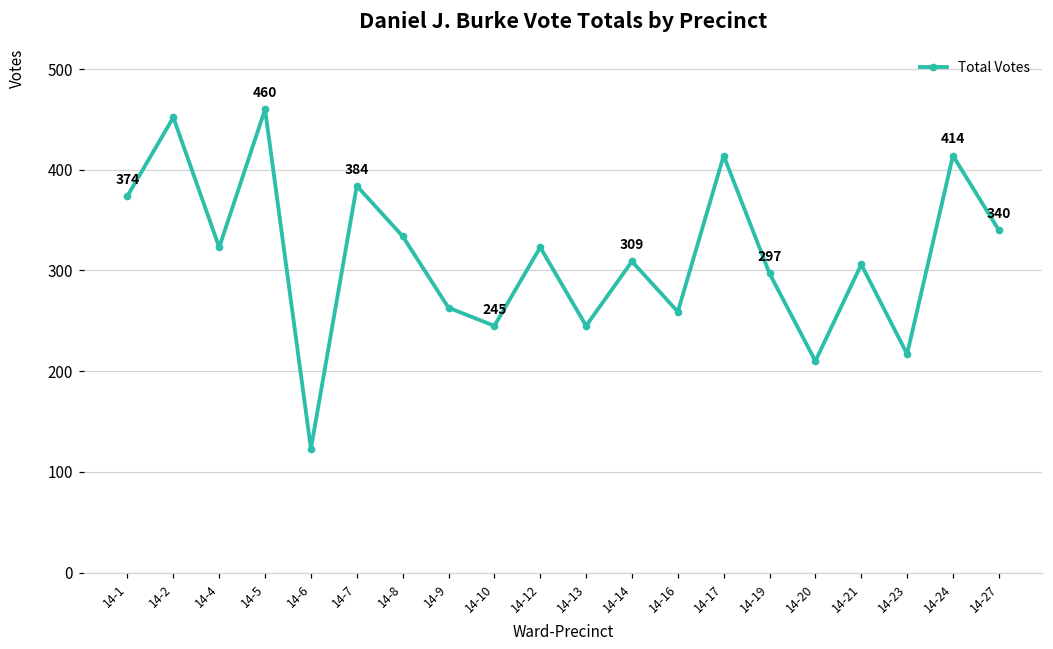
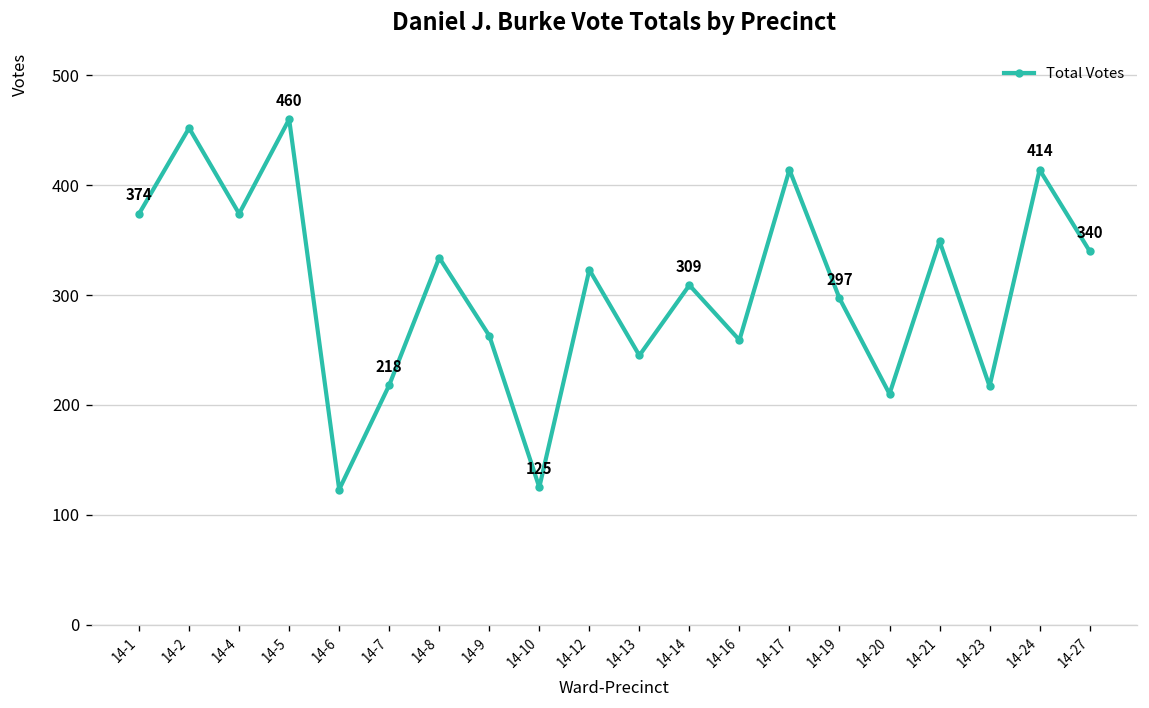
  {
    "14-1": 374,
-   "14-4": 320,
+   "14-4": 370,
    "14-5": 460,
-   "14-7": 384,
-   "14-10": 245,
+   "14-7": 218,
+   "14-10": 125,
    "14-14": 309,
    "14-19": 297,
-   "14-21": 310,
+   "14-21": 350,
    "14-24": 414,
    "14-27": 340
  }
